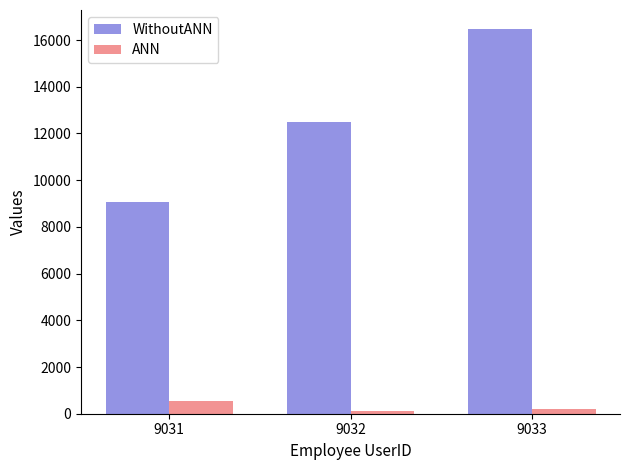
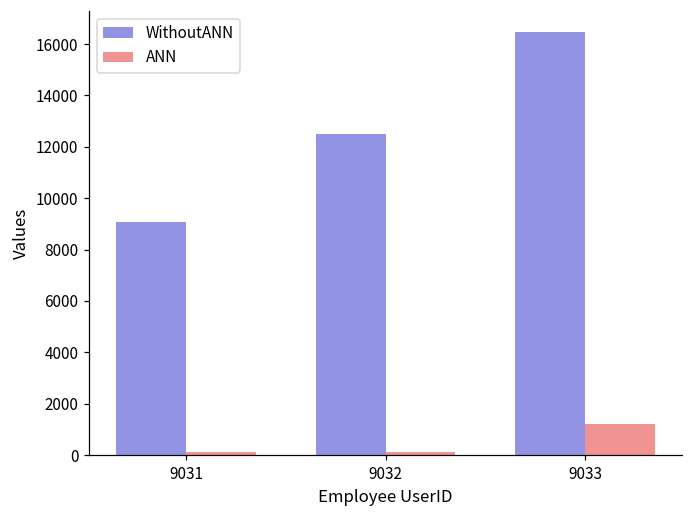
  {
    "WithoutANN": {
      "9031": 9100,
      "9032": 12500,
      "9033": 16500
    },
    "ANN": {
-     "9031": 500,
+     "9031": 100,
      "9032": 100,
-     "9033": 200
+     "9033": 1200
    }
  }
